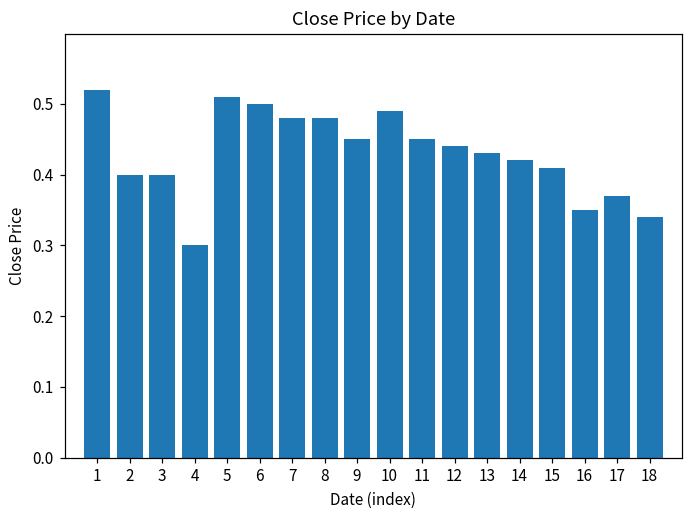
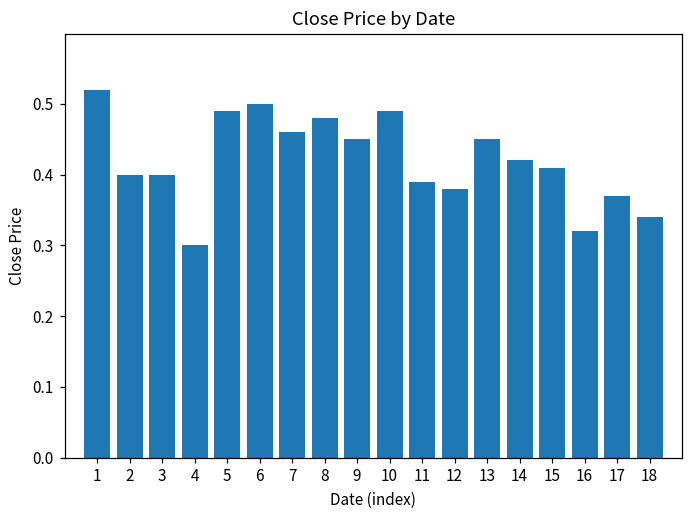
  {
    "1": 0.52,
    "2": 0.40,
    "3": 0.40,
    "4": 0.30,
-   "5": 0.51,
+   "5": 0.49,
    "6": 0.50,
-   "7": 0.48,
+   "7": 0.46,
    "8": 0.48,
    "9": 0.45,
    "10": 0.49,
-   "11": 0.45,
-   "12": 0.44,
-   "13": 0.43,
+   "11": 0.39,
+   "12": 0.38,
+   "13": 0.45,
    "14": 0.42,
    "15": 0.41,
-   "16": 0.35,
+   "16": 0.32,
    "17": 0.37,
    "18": 0.34
  }
